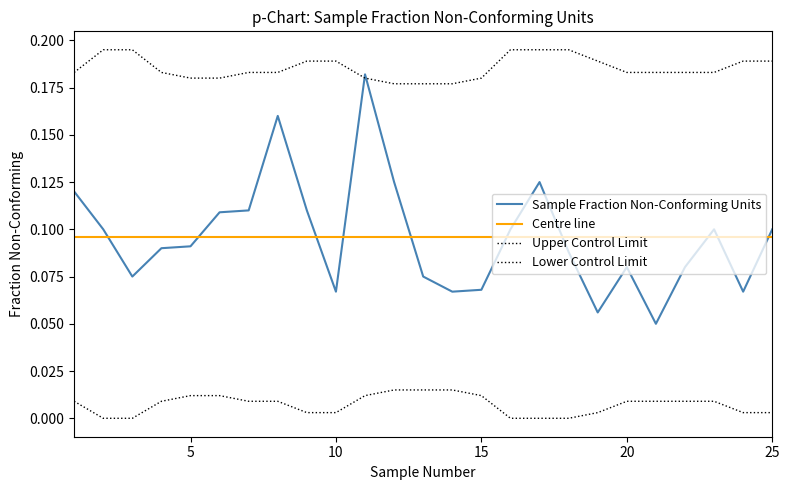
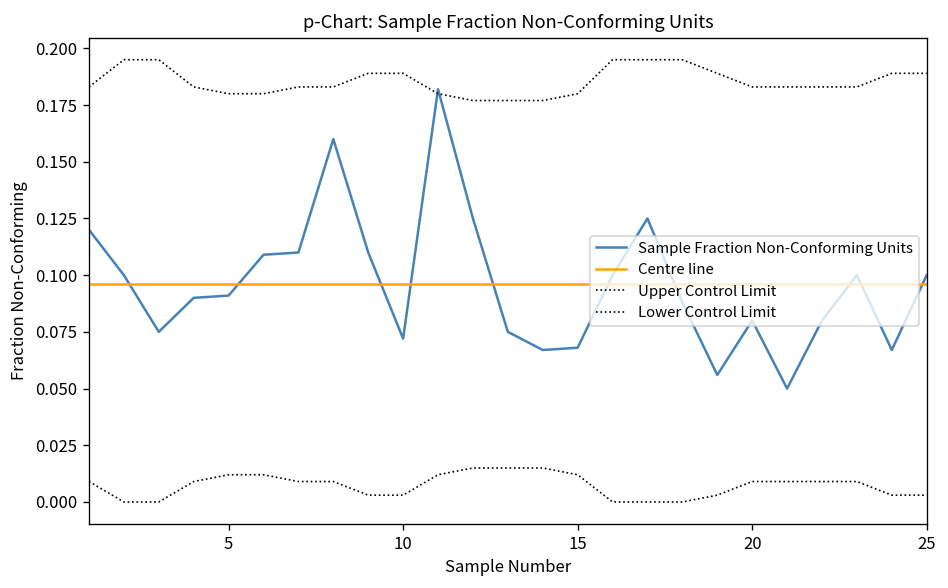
  {
    "Sample Fraction Non-Conforming Units": {
      "5": 0.091,
-     "10": 0.067,
+     "10": 0.072,
      "15": 0.068,
      "25": 0.100
    },
    "Centre line": {
      "5": 0.096,
      "10": 0.096,
      "15": 0.096,
      "25": 0.096
    }
  }
